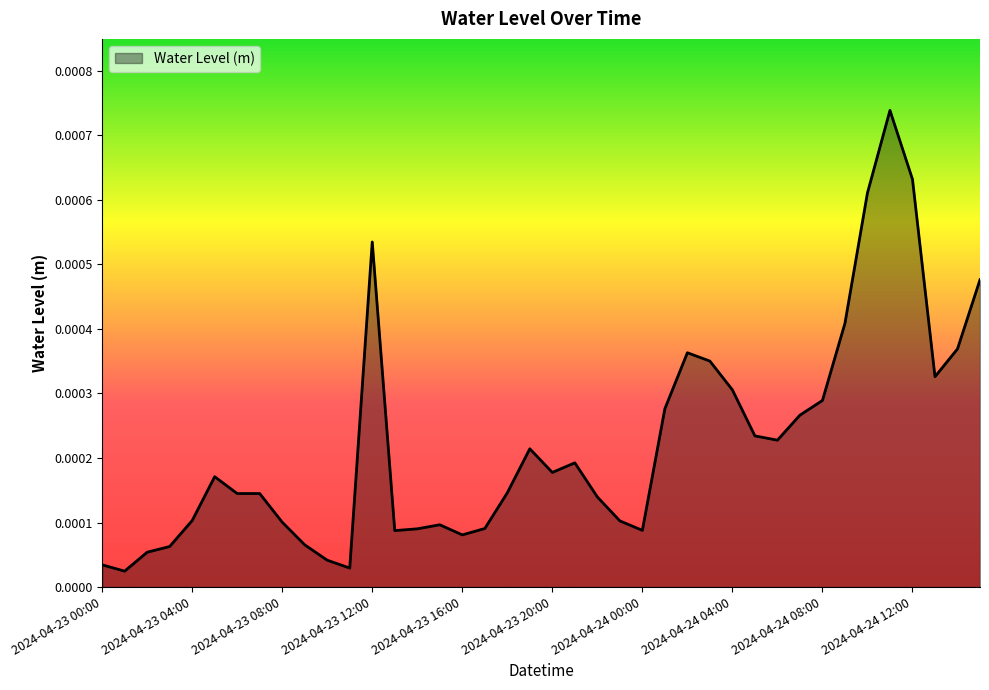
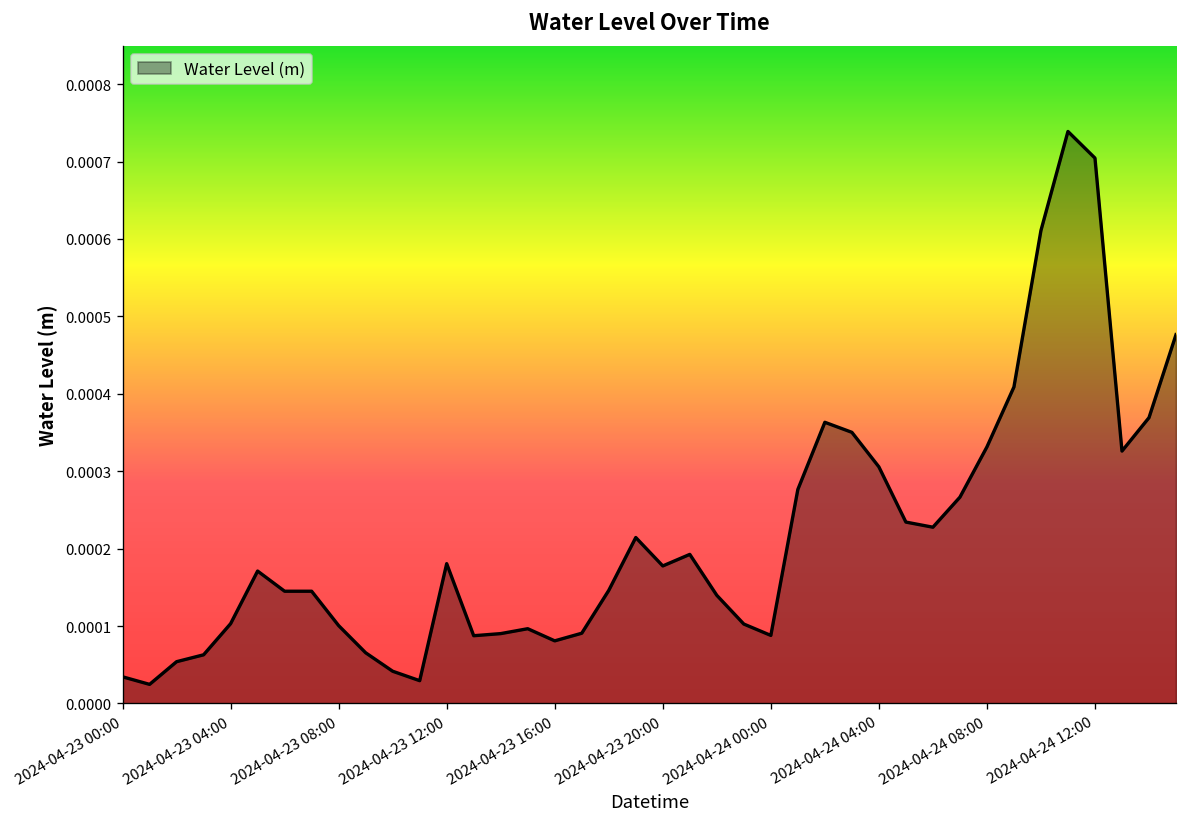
  {
    "2024-04-23 00:00": 0.00003,
    "2024-04-23 04:00": 0.00010,
    "2024-04-23 08:00": 0.00010,
-   "2024-04-23 12:00": 0.00053,
+   "2024-04-23 12:00": 0.00018,
    "2024-04-23 16:00": 0.00008,
    "2024-04-23 20:00": 0.00018,
    "2024-04-24 00:00": 0.00009,
    "2024-04-24 04:00": 0.00031,
-   "2024-04-24 08:00": 0.00029,
-   "2024-04-24 12:00": 0.00063
+   "2024-04-24 08:00": 0.00033,
+   "2024-04-24 12:00": 0.00070
  }
